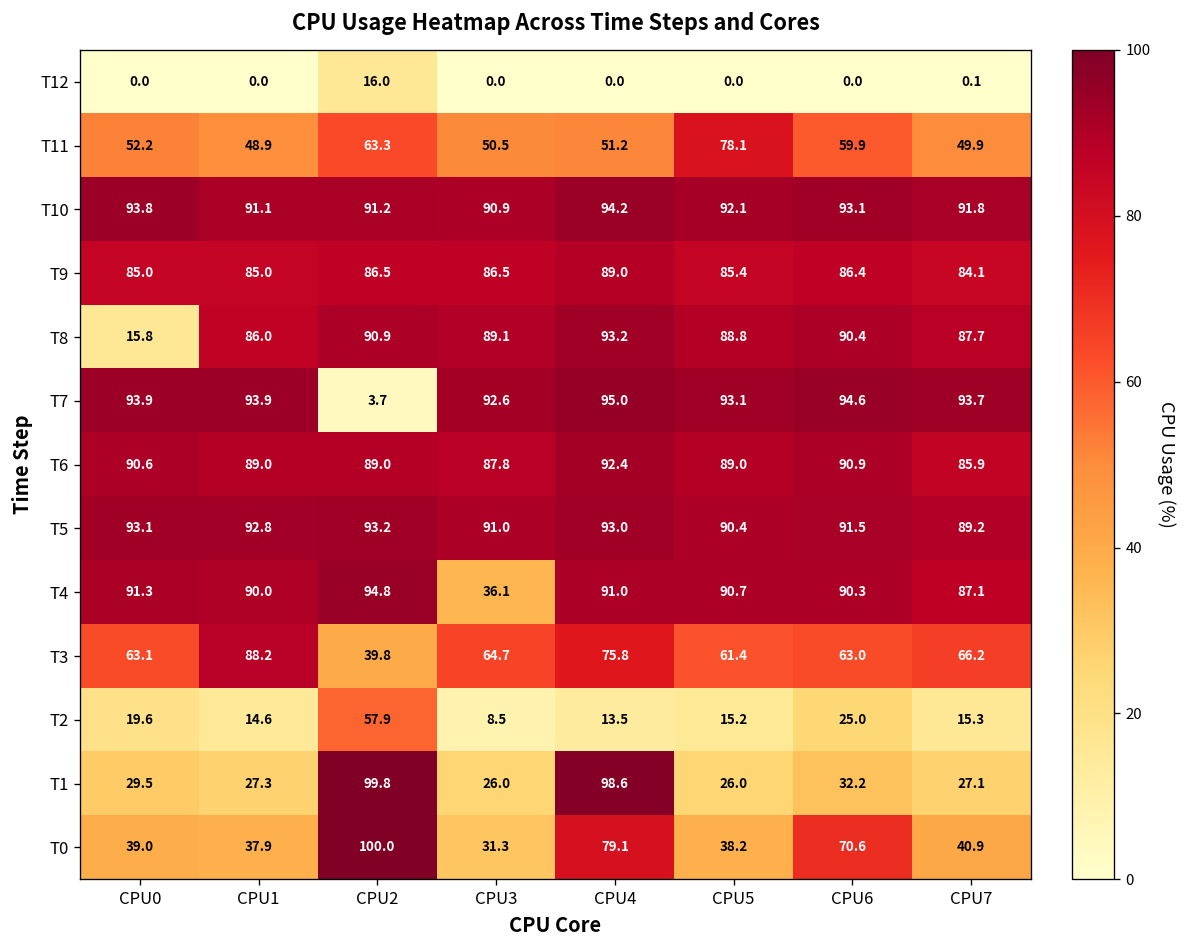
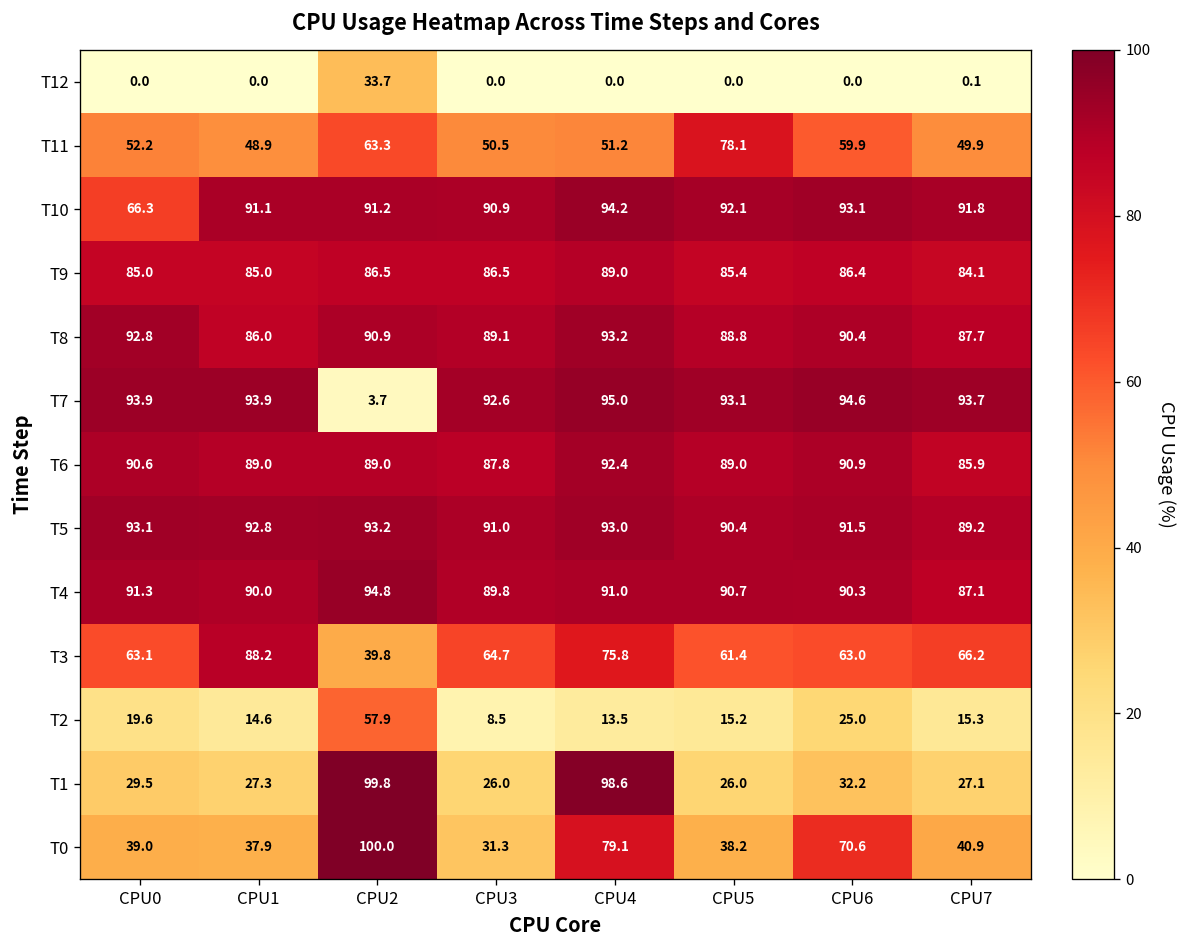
  {
    "T12": {
      "CPU0": 0.0,
      "CPU1": 0.0,
-     "CPU2": 16.0,
+     "CPU2": 33.7,
      "CPU3": 0.0,
      "CPU4": 0.0,
      "CPU5": 0.0,
      "CPU6": 0.0,
      "CPU7": 0.1
    },
    "T11": {
      "CPU0": 52.2,
      "CPU1": 48.9,
      "CPU2": 63.3,
      "CPU3": 50.5,
      "CPU4": 51.2,
      "CPU5": 78.1,
      "CPU6": 59.9,
      "CPU7": 49.9
    },
    "T10": {
-     "CPU0": 93.8,
+     "CPU0": 66.3,
      "CPU1": 91.1,
      "CPU2": 91.2,
      "CPU3": 90.9,
      "CPU4": 94.2,
      "CPU5": 92.1,
      "CPU6": 93.1,
      "CPU7": 91.8
    },
    "T9": {
      "CPU0": 85.0,
      "CPU1": 85.0,
      "CPU2": 86.5,
      "CPU3": 86.5,
      "CPU4": 89.0,
      "CPU5": 85.4,
      "CPU6": 86.4,
      "CPU7": 84.1
    },
    "T8": {
-     "CPU0": 15.8,
+     "CPU0": 92.8,
      "CPU1": 86.0,
      "CPU2": 90.9,
      "CPU3": 89.1,
      "CPU4": 93.2,
      "CPU5": 88.8,
      "CPU6": 90.4,
      "CPU7": 87.7
    },
    "T7": {
      "CPU0": 93.9,
      "CPU1": 93.9,
      "CPU2": 3.7,
      "CPU3": 92.6,
      "CPU4": 95.0,
      "CPU5": 93.1,
      "CPU6": 94.6,
      "CPU7": 93.7
    },
    "T6": {
      "CPU0": 90.6,
      "CPU1": 89.0,
      "CPU2": 89.0,
      "CPU3": 87.8,
      "CPU4": 92.4,
      "CPU5": 89.0,
      "CPU6": 90.9,
      "CPU7": 85.9
    },
    "T5": {
      "CPU0": 93.1,
      "CPU1": 92.8,
      "CPU2": 93.2,
      "CPU3": 91.0,
      "CPU4": 93.0,
      "CPU5": 90.4,
      "CPU6": 91.5,
      "CPU7": 89.2
    },
    "T4": {
      "CPU0": 91.3,
      "CPU1": 90.0,
      "CPU2": 94.8,
-     "CPU3": 36.1,
+     "CPU3": 89.8,
      "CPU4": 91.0,
      "CPU5": 90.7,
      "CPU6": 90.3,
      "CPU7": 87.1
    },
    "T3": {
      "CPU0": 63.1,
      "CPU1": 88.2,
      "CPU2": 39.8,
      "CPU3": 64.7,
      "CPU4": 75.8,
      "CPU5": 61.4,
      "CPU6": 63.0,
      "CPU7": 66.2
    },
    "T2": {
      "CPU0": 19.6,
      "CPU1": 14.6,
      "CPU2": 57.9,
      "CPU3": 8.5,
      "CPU4": 13.5,
      "CPU5": 15.2,
      "CPU6": 25.0,
      "CPU7": 15.3
    },
    "T1": {
      "CPU0": 29.5,
      "CPU1": 27.3,
      "CPU2": 99.8,
      "CPU3": 26.0,
      "CPU4": 98.6,
      "CPU5": 26.0,
      "CPU6": 32.2,
      "CPU7": 27.1
    },
    "T0": {
      "CPU0": 39.0,
      "CPU1": 37.9,
      "CPU2": 100.0,
      "CPU3": 31.3,
      "CPU4": 79.1,
      "CPU5": 38.2,
      "CPU6": 70.6,
      "CPU7": 40.9
    }
  }
